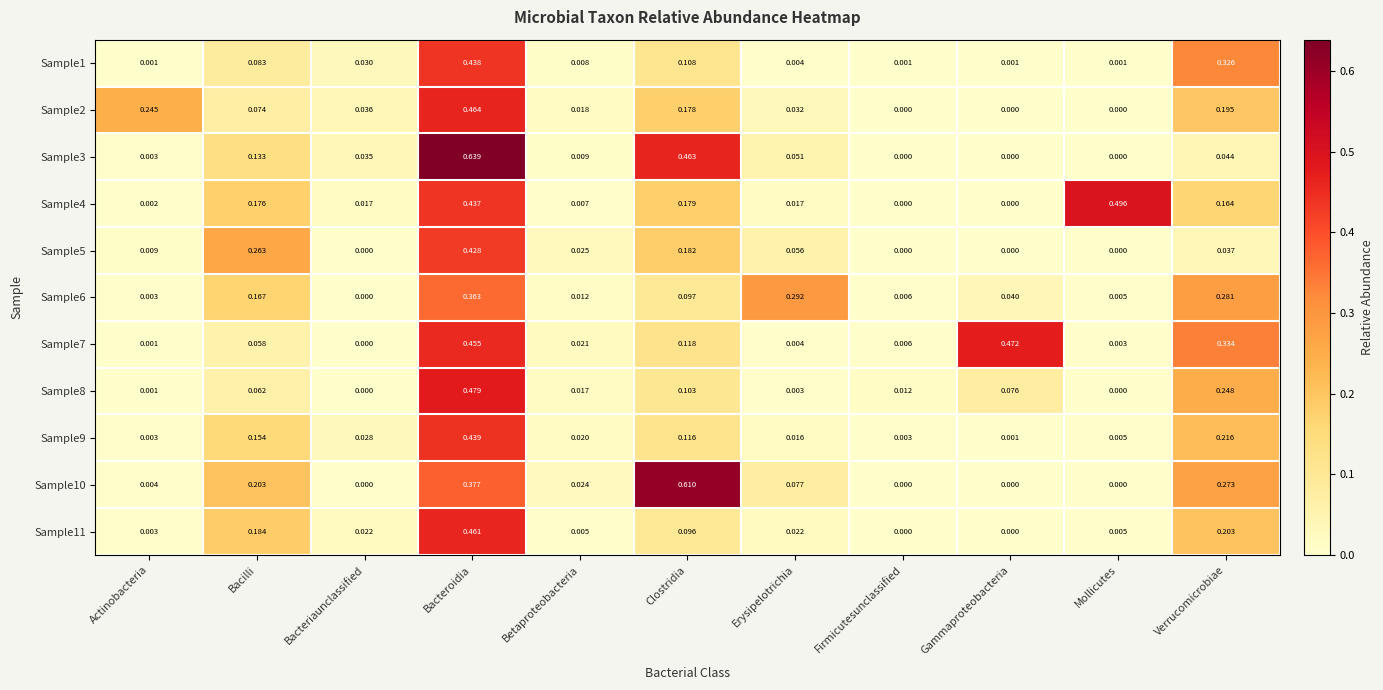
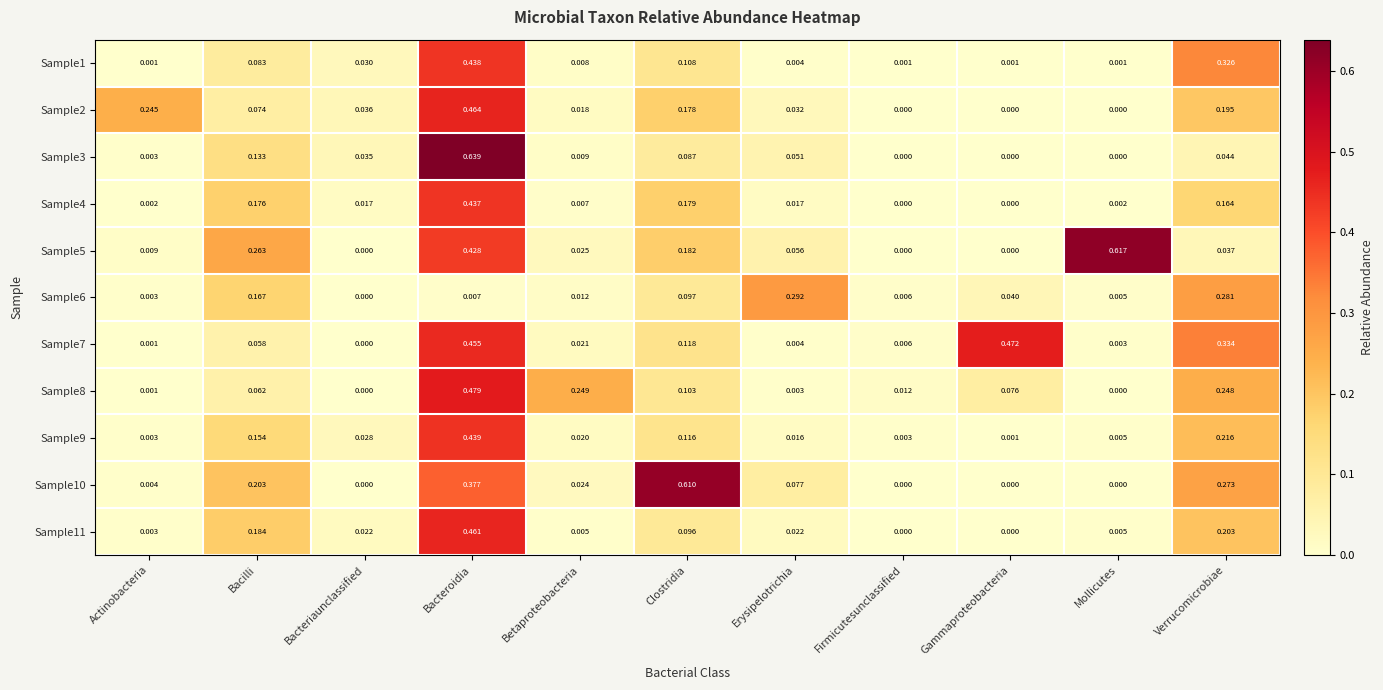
  {
    "Sample1": {
      "Actinobacteria": 0.001,
      "Bacilli": 0.083,
      "Bacteriaunclassified": 0.030,
      "Bacteroidia": 0.438,
      "Betaproteobacteria": 0.008,
      "Clostridia": 0.108,
      "Erysipelotrichia": 0.004,
      "Firmicutesunclassified": 0.001,
      "Gammaproteobacteria": 0.001,
      "Mollicutes": 0.001,
      "Verrucomicrobiae": 0.326
    },
    "Sample2": {
      "Actinobacteria": 0.245,
      "Bacilli": 0.074,
      "Bacteriaunclassified": 0.036,
      "Bacteroidia": 0.464,
      "Betaproteobacteria": 0.018,
      "Clostridia": 0.178,
      "Erysipelotrichia": 0.032,
      "Firmicutesunclassified": 0.000,
      "Gammaproteobacteria": 0.000,
      "Mollicutes": 0.000,
      "Verrucomicrobiae": 0.195
    },
    "Sample3": {
      "Actinobacteria": 0.003,
      "Bacilli": 0.133,
      "Bacteriaunclassified": 0.035,
      "Bacteroidia": 0.639,
      "Betaproteobacteria": 0.009,
-     "Clostridia": 0.463,
+     "Clostridia": 0.087,
      "Erysipelotrichia": 0.051,
      "Firmicutesunclassified": 0.000,
      "Gammaproteobacteria": 0.000,
      "Mollicutes": 0.000,
      "Verrucomicrobiae": 0.044
    },
    "Sample4": {
      "Actinobacteria": 0.002,
      "Bacilli": 0.176,
      "Bacteriaunclassified": 0.017,
      "Bacteroidia": 0.437,
      "Betaproteobacteria": 0.007,
      "Clostridia": 0.179,
      "Erysipelotrichia": 0.017,
      "Firmicutesunclassified": 0.000,
      "Gammaproteobacteria": 0.000,
-     "Mollicutes": 0.496,
+     "Mollicutes": 0.002,
      "Verrucomicrobiae": 0.164
    },
    "Sample5": {
      "Actinobacteria": 0.009,
      "Bacilli": 0.263,
      "Bacteriaunclassified": 0.000,
      "Bacteroidia": 0.428,
      "Betaproteobacteria": 0.025,
      "Clostridia": 0.182,
      "Erysipelotrichia": 0.056,
      "Firmicutesunclassified": 0.000,
      "Gammaproteobacteria": 0.000,
-     "Mollicutes": 0.000,
+     "Mollicutes": 0.617,
      "Verrucomicrobiae": 0.037
    },
    "Sample6": {
      "Actinobacteria": 0.003,
      "Bacilli": 0.167,
      "Bacteriaunclassified": 0.000,
-     "Bacteroidia": 0.363,
+     "Bacteroidia": 0.007,
      "Betaproteobacteria": 0.012,
      "Clostridia": 0.097,
      "Erysipelotrichia": 0.292,
      "Firmicutesunclassified": 0.006,
      "Gammaproteobacteria": 0.040,
      "Mollicutes": 0.005,
      "Verrucomicrobiae": 0.281
    },
    "Sample7": {
      "Actinobacteria": 0.001,
      "Bacilli": 0.058,
      "Bacteriaunclassified": 0.000,
      "Bacteroidia": 0.455,
      "Betaproteobacteria": 0.021,
      "Clostridia": 0.118,
      "Erysipelotrichia": 0.004,
      "Firmicutesunclassified": 0.006,
      "Gammaproteobacteria": 0.472,
      "Mollicutes": 0.003,
      "Verrucomicrobiae": 0.334
    },
    "Sample8": {
      "Actinobacteria": 0.001,
      "Bacilli": 0.062,
      "Bacteriaunclassified": 0.000,
      "Bacteroidia": 0.479,
-     "Betaproteobacteria": 0.017,
+     "Betaproteobacteria": 0.249,
      "Clostridia": 0.103,
      "Erysipelotrichia": 0.003,
      "Firmicutesunclassified": 0.012,
      "Gammaproteobacteria": 0.076,
      "Mollicutes": 0.000,
      "Verrucomicrobiae": 0.248
    },
    "Sample9": {
      "Actinobacteria": 0.003,
      "Bacilli": 0.154,
      "Bacteriaunclassified": 0.028,
      "Bacteroidia": 0.439,
      "Betaproteobacteria": 0.020,
      "Clostridia": 0.116,
      "Erysipelotrichia": 0.016,
      "Firmicutesunclassified": 0.003,
      "Gammaproteobacteria": 0.001,
      "Mollicutes": 0.005,
      "Verrucomicrobiae": 0.216
    },
    "Sample10": {
      "Actinobacteria": 0.004,
      "Bacilli": 0.203,
      "Bacteriaunclassified": 0.000,
      "Bacteroidia": 0.377,
      "Betaproteobacteria": 0.024,
      "Clostridia": 0.610,
      "Erysipelotrichia": 0.077,
      "Firmicutesunclassified": 0.000,
      "Gammaproteobacteria": 0.000,
      "Mollicutes": 0.000,
      "Verrucomicrobiae": 0.273
    },
    "Sample11": {
      "Actinobacteria": 0.003,
      "Bacilli": 0.184,
      "Bacteriaunclassified": 0.022,
      "Bacteroidia": 0.461,
      "Betaproteobacteria": 0.005,
      "Clostridia": 0.096,
      "Erysipelotrichia": 0.022,
      "Firmicutesunclassified": 0.000,
      "Gammaproteobacteria": 0.000,
      "Mollicutes": 0.005,
      "Verrucomicrobiae": 0.203
    }
  }
